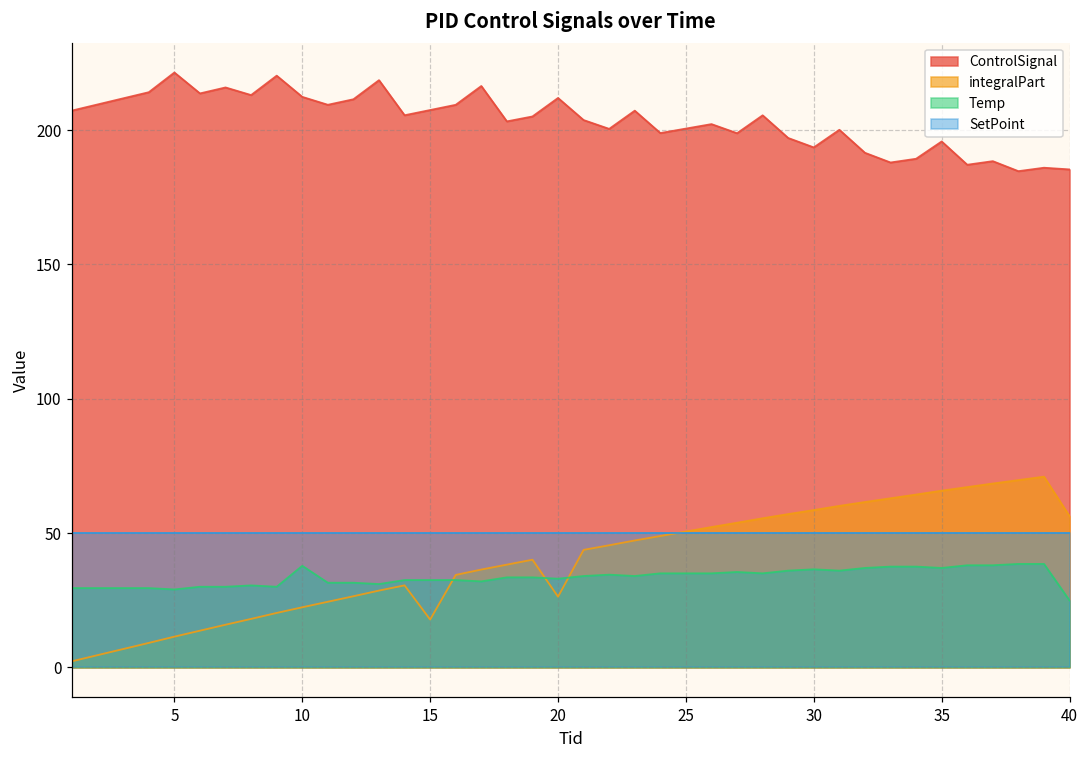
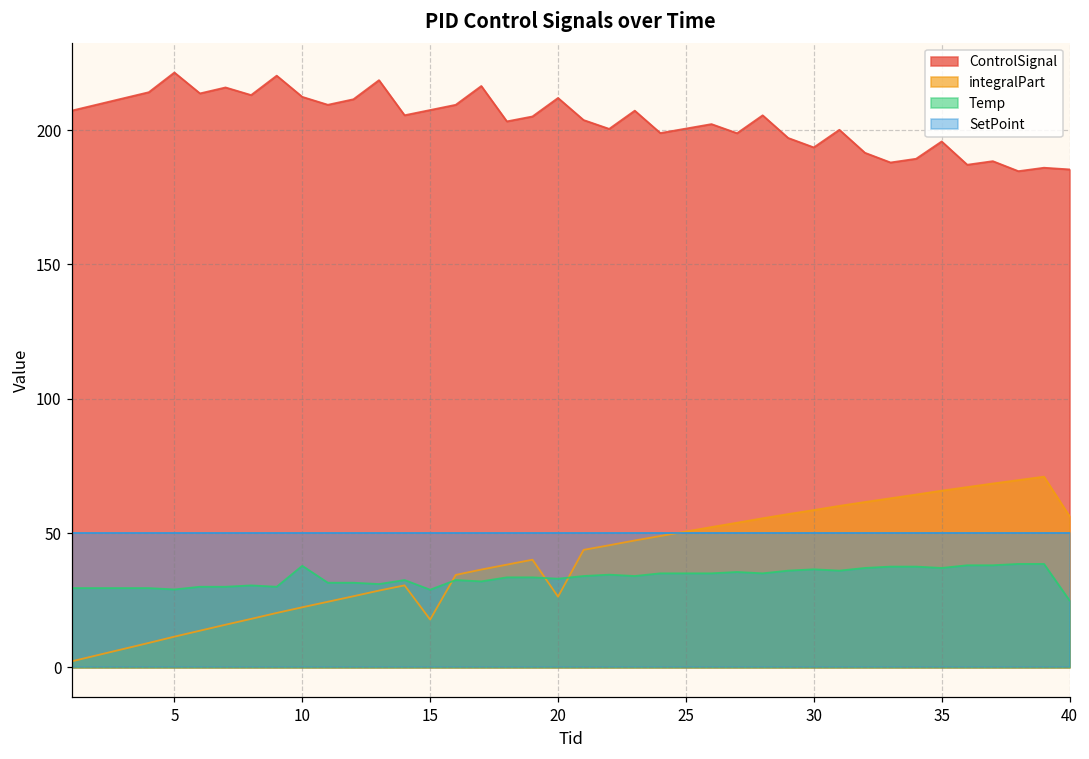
  {
    "ControlSignal": {
      "5": 221,
      "10": 212,
      "15": 207,
      "20": 212,
      "25": 201,
      "30": 194,
      "35": 196,
      "40": 185
    },
    "integralPart": {
      "5": 11,
      "10": 22,
      "15": 18,
      "20": 26,
      "30": 59,
      "35": 66,
      "40": 56
    },
    "Temp": {
      "5": 29,
      "10": 38,
-     "15": 33,
+     "15": 29,
      "20": 33,
      "25": 35,
      "30": 37,
      "35": 37,
      "40": 25
    },
    "SetPoint": {
      "5": 50,
      "10": 50,
      "15": 50,
      "20": 50,
      "30": 50,
      "35": 50,
      "40": 50
    }
  }
